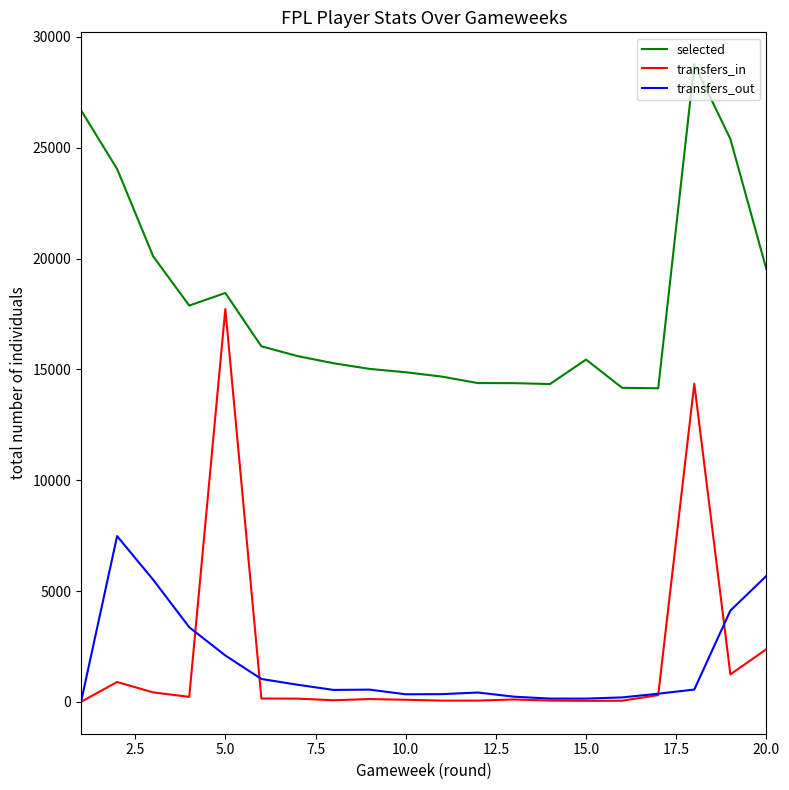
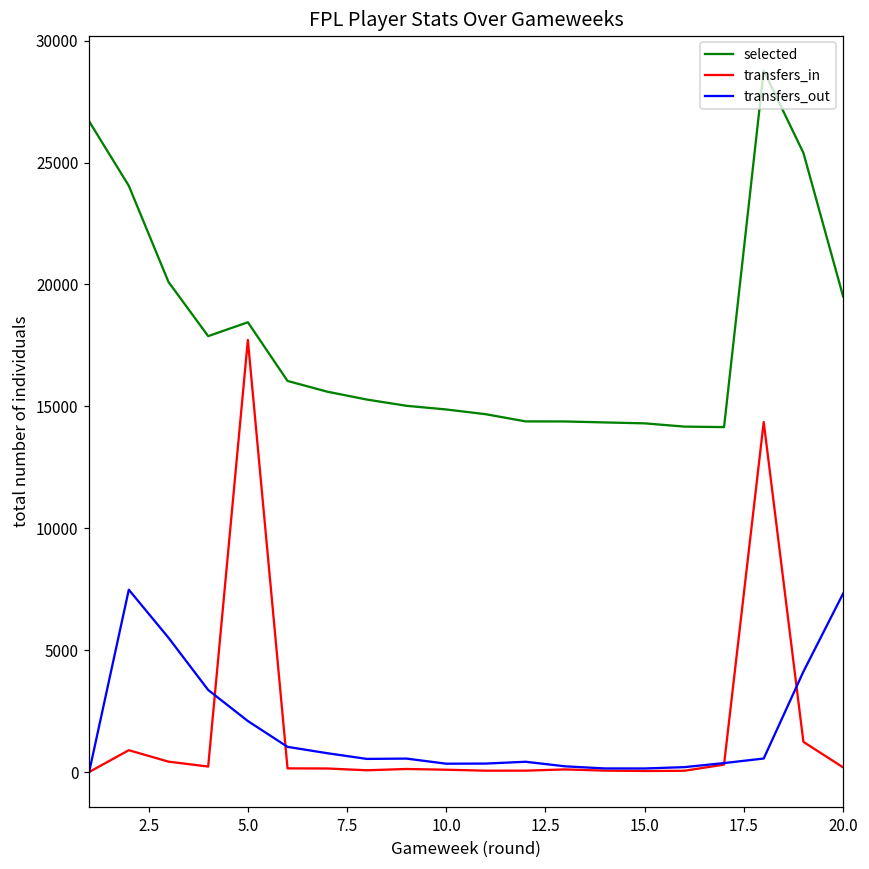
  {
    "selected": {
      "5.0": 18400,
      "10.0": 14900,
-     "15.0": 15400,
+     "15.0": 14300,
      "20.0": 19500
    },
    "transfers_in": {
      "5.0": 17700,
      "10.0": 100,
-     "20.0": 2400
+     "20.0": 200
    },
    "transfers_out": {
      "5.0": 2100,
      "10.0": 300,
-     "20.0": 5700
+     "20.0": 7300
    }
  }
